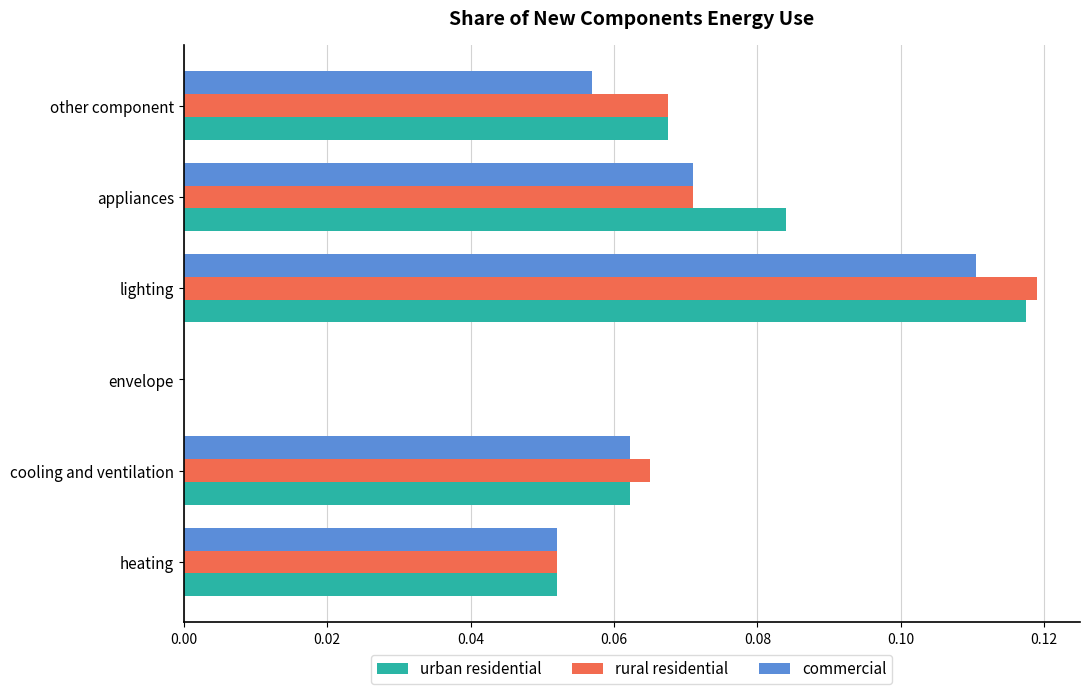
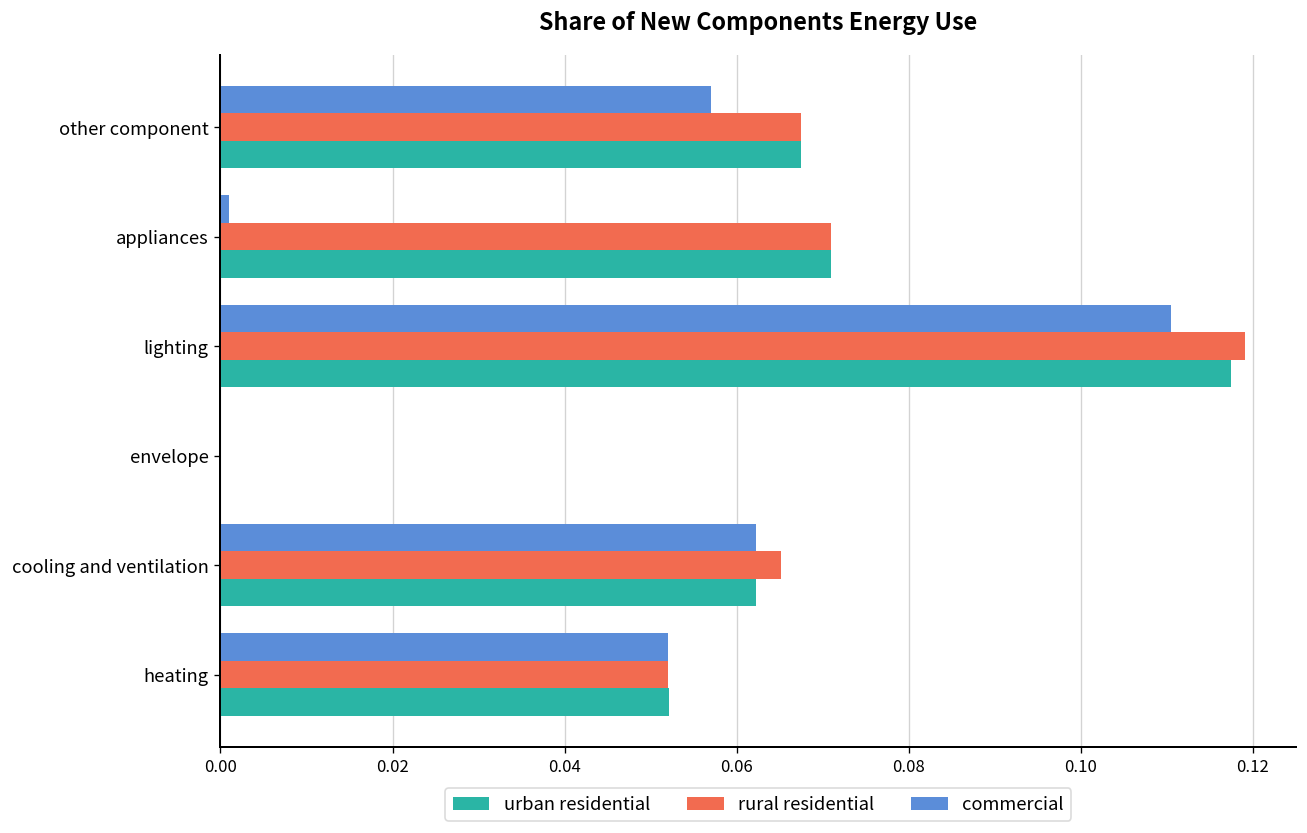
  {
    "urban residential": {
      "other component": 0.068,
-     "appliances": 0.084,
+     "appliances": 0.071,
      "lighting": 0.118,
      "envelope": 0.000,
      "cooling and ventilation": 0.062,
      "heating": 0.052
    },
    "rural residential": {
      "other component": 0.068,
      "appliances": 0.071,
      "lighting": 0.119,
      "envelope": 0.000,
      "cooling and ventilation": 0.065,
      "heating": 0.052
    },
    "commercial": {
      "other component": 0.057,
-     "appliances": 0.071,
+     "appliances": 0.001,
      "lighting": 0.111,
      "envelope": 0.000,
      "cooling and ventilation": 0.062,
      "heating": 0.052
    }
  }
